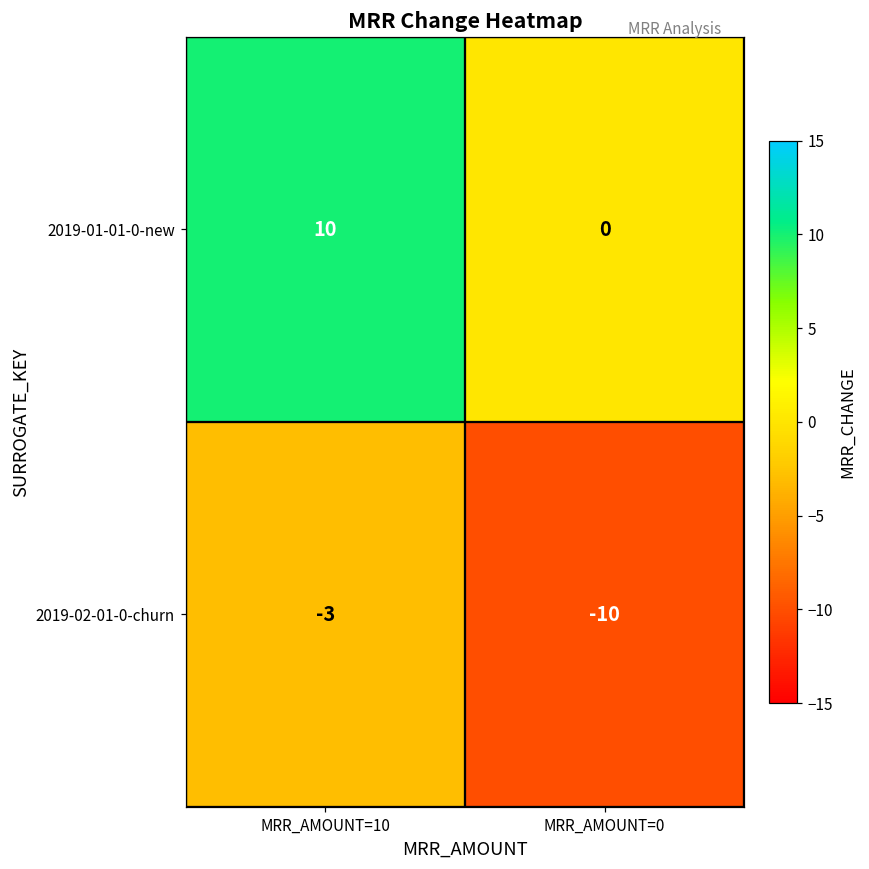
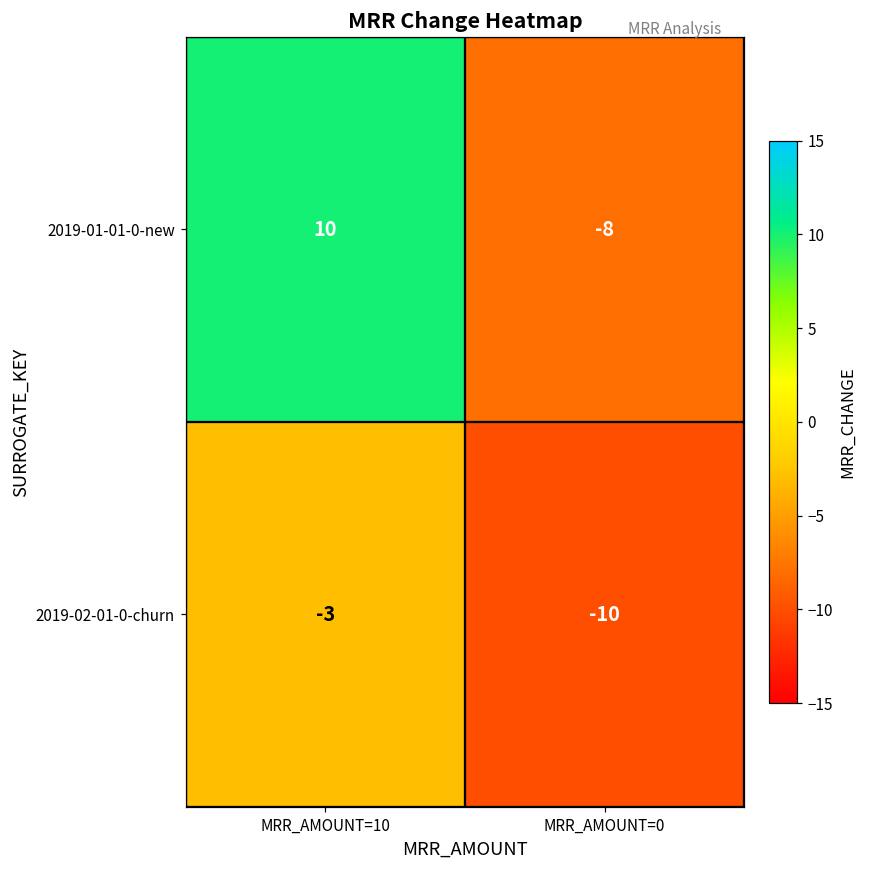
  {
    "2019-01-01-0-new": {
      "MRR_AMOUNT=10": 10,
-     "MRR_AMOUNT=0": 0
+     "MRR_AMOUNT=0": -8
    },
    "2019-02-01-0-churn": {
      "MRR_AMOUNT=10": -3,
      "MRR_AMOUNT=0": -10
    }
  }
